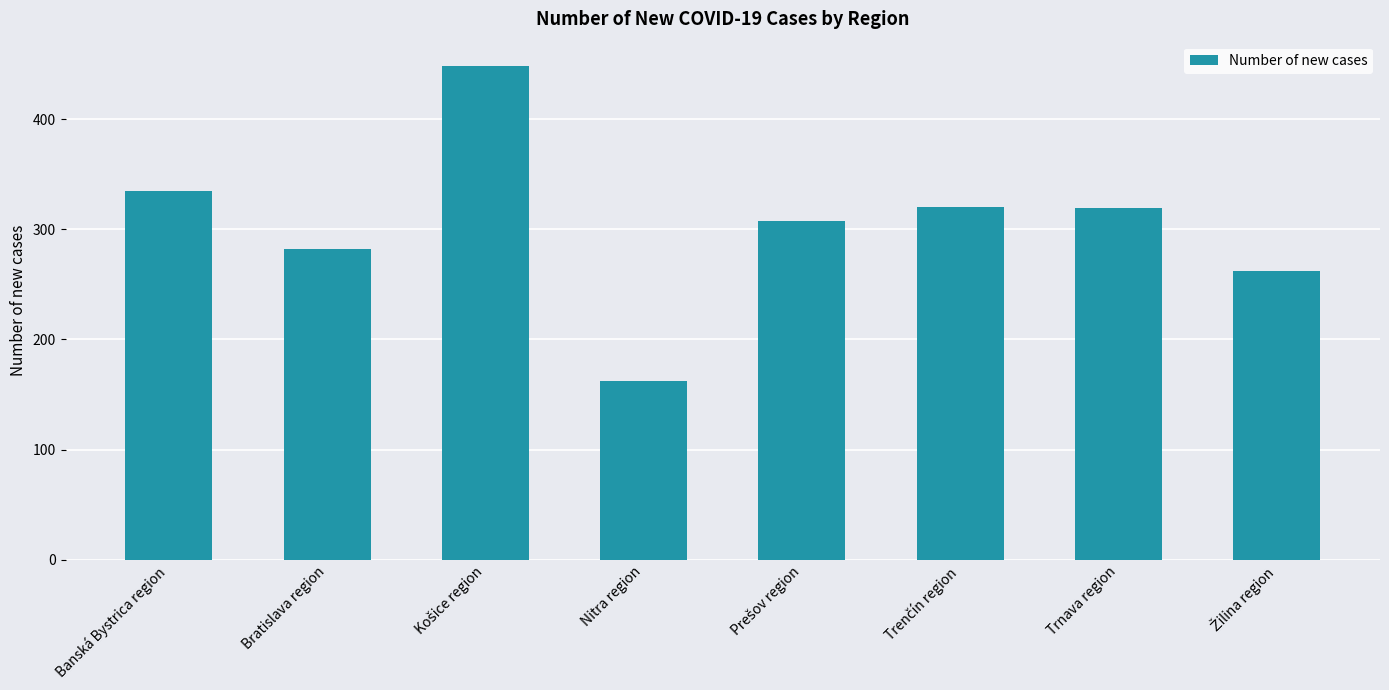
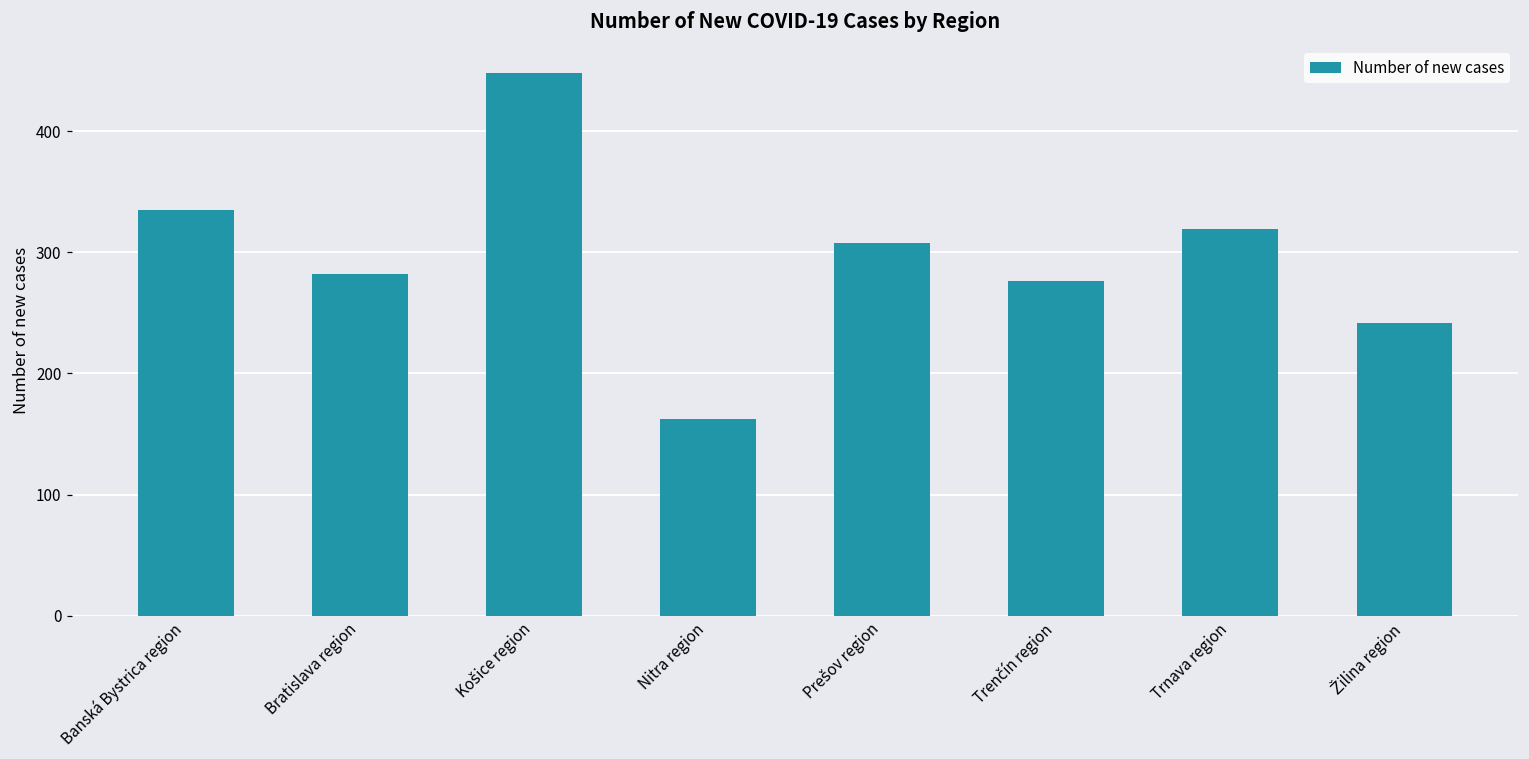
  {
    "Banská Bystrica region": 335,
    "Bratislava region": 282,
    "Košice region": 448,
    "Nitra region": 162,
    "Prešov region": 308,
-   "Trenčín region": 320,
+   "Trenčín region": 276,
    "Trnava region": 319,
-   "Žilina region": 262
+   "Žilina region": 242
  }
